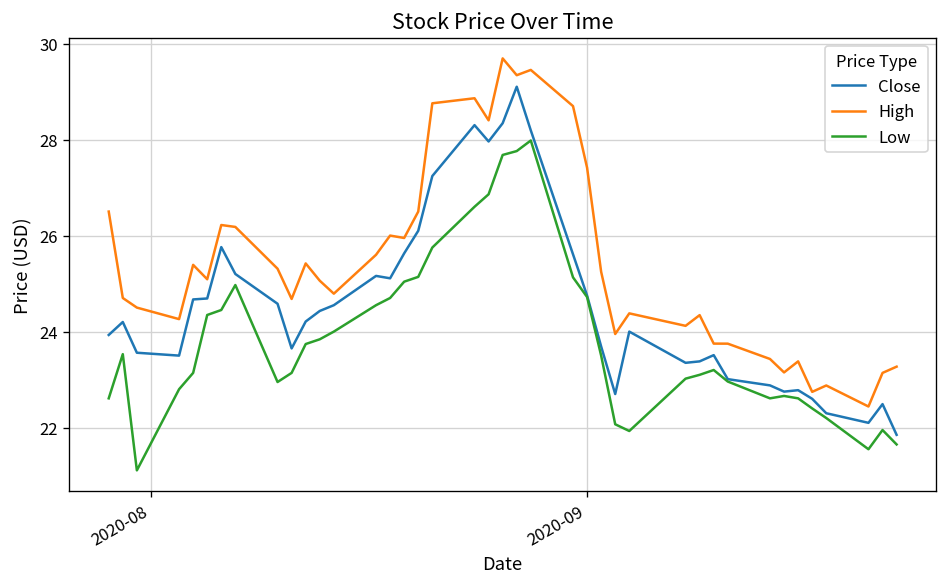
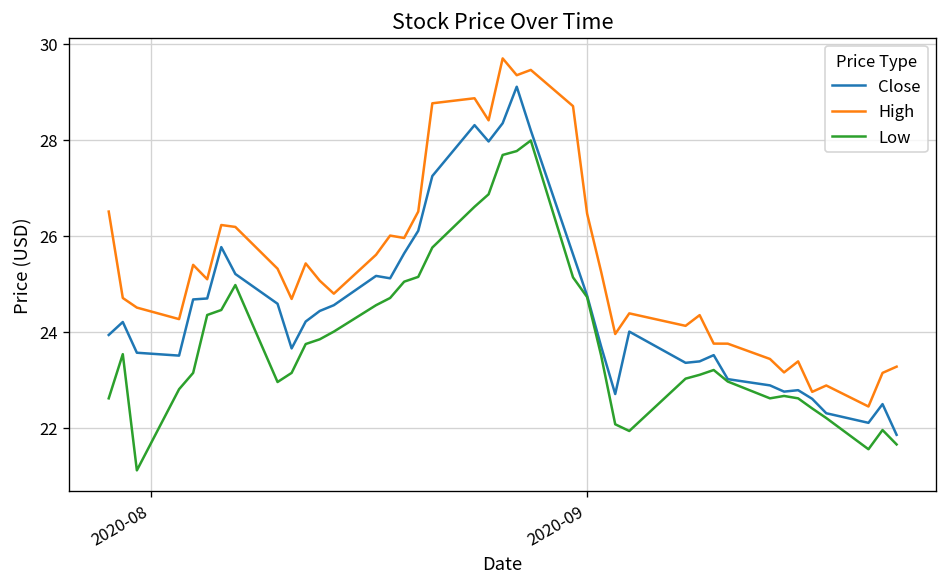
  {
    "High": {
-     "2020-09": 27.4
+     "2020-09": 26.5
    }
  }
